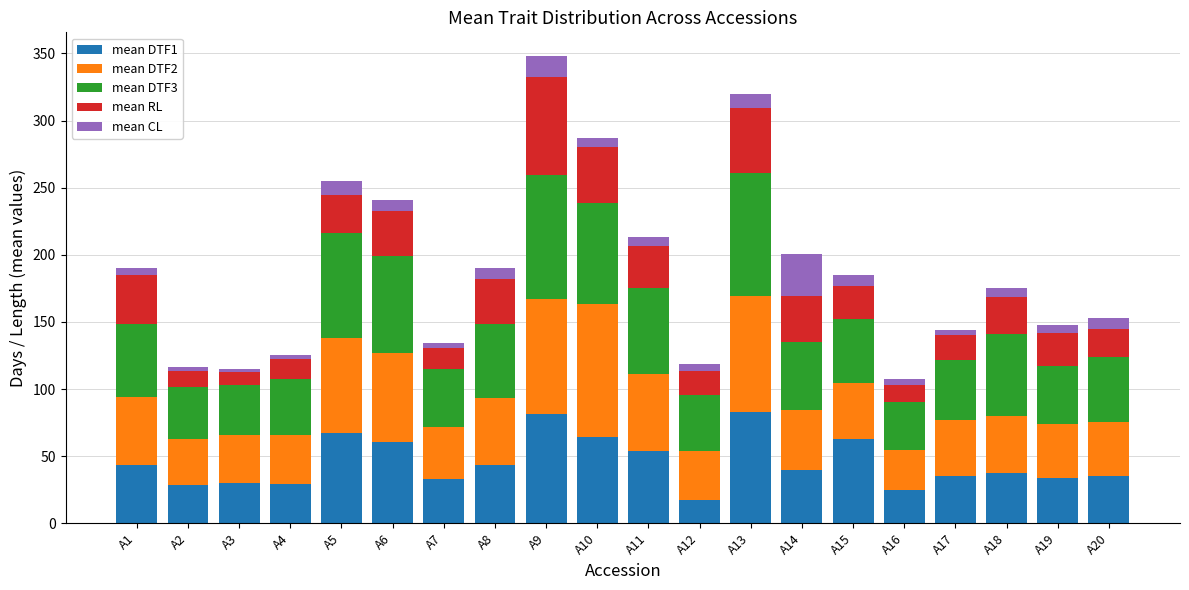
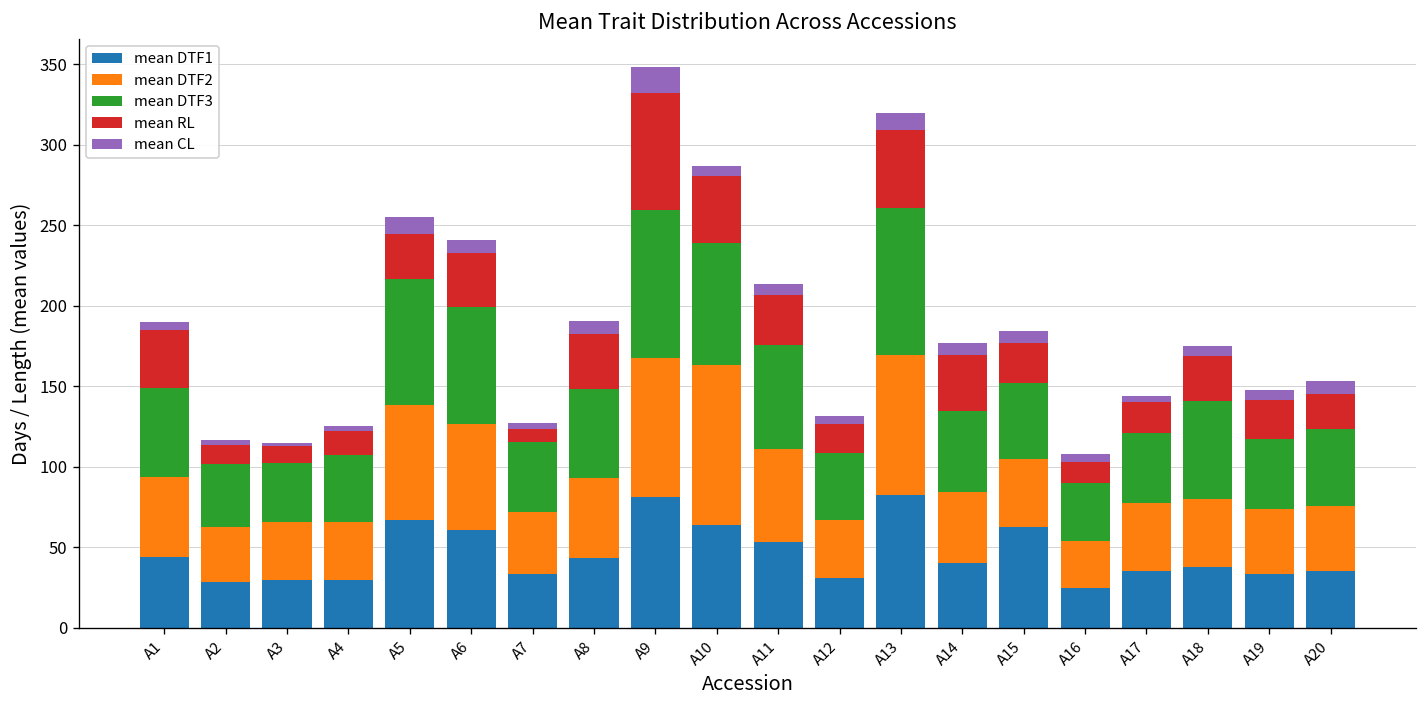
  {
    "mean DTF1": {
      "A1": 44,
      "A2": 29,
      "A3": 30,
      "A4": 30,
      "A5": 67,
      "A6": 61,
      "A7": 33,
      "A8": 43,
      "A9": 81,
      "A10": 64,
      "A11": 54,
-     "A12": 18,
+     "A12": 31,
      "A13": 83,
      "A14": 40,
      "A15": 63,
      "A16": 25,
      "A17": 35,
      "A18": 38,
      "A19": 34,
      "A20": 36
    },
    "mean DTF2": {
      "A1": 50,
      "A2": 34,
      "A3": 36,
      "A4": 36,
      "A5": 71,
      "A6": 66,
      "A7": 39,
      "A8": 50,
      "A9": 86,
      "A10": 99,
      "A11": 58,
      "A12": 36,
      "A13": 87,
      "A14": 45,
      "A15": 42,
      "A16": 30,
      "A17": 42,
      "A18": 42,
      "A19": 40,
      "A20": 40
    },
    "mean DTF3": {
      "A1": 55,
      "A2": 39,
      "A3": 37,
      "A4": 42,
      "A5": 78,
      "A6": 72,
      "A7": 44,
      "A8": 55,
      "A9": 92,
      "A10": 76,
      "A11": 64,
      "A12": 42,
      "A13": 91,
      "A14": 50,
      "A15": 47,
      "A16": 36,
      "A17": 44,
      "A18": 61,
      "A19": 44,
      "A20": 48
    },
    "mean RL": {
      "A1": 36,
      "A2": 12,
      "A3": 10,
      "A4": 15,
      "A5": 28,
      "A6": 34,
-     "A7": 15,
+     "A7": 8,
      "A8": 34,
      "A9": 73,
      "A10": 42,
      "A11": 31,
      "A12": 18,
      "A13": 48,
      "A14": 35,
      "A15": 25,
      "A16": 13,
      "A17": 19,
      "A18": 28,
      "A19": 24,
      "A20": 22
    },
    "mean CL": {
      "A1": 5,
      "A2": 3,
      "A3": 2,
      "A4": 3,
      "A5": 11,
      "A6": 8,
      "A7": 4,
      "A8": 8,
      "A9": 16,
      "A10": 7,
      "A11": 7,
      "A12": 5,
      "A13": 11,
-     "A14": 31,
+     "A14": 8,
      "A15": 8,
      "A16": 5,
      "A17": 4,
      "A18": 7,
      "A19": 6,
      "A20": 8
    }
  }
